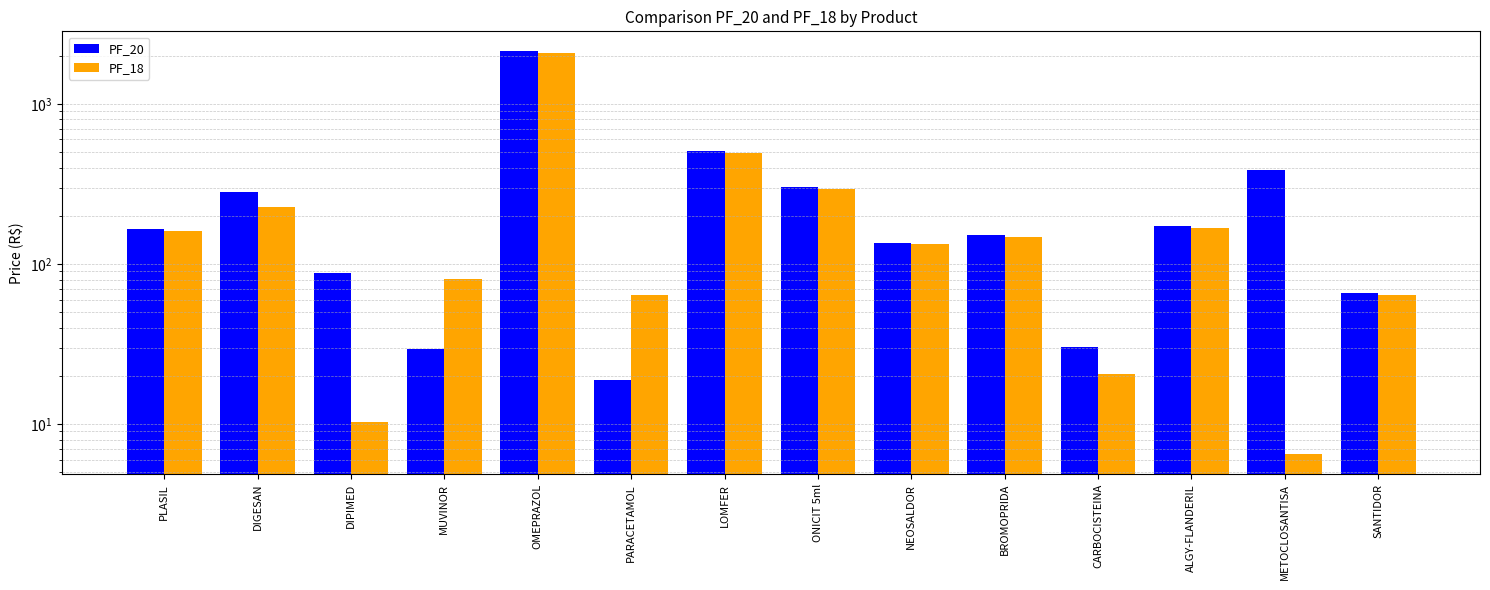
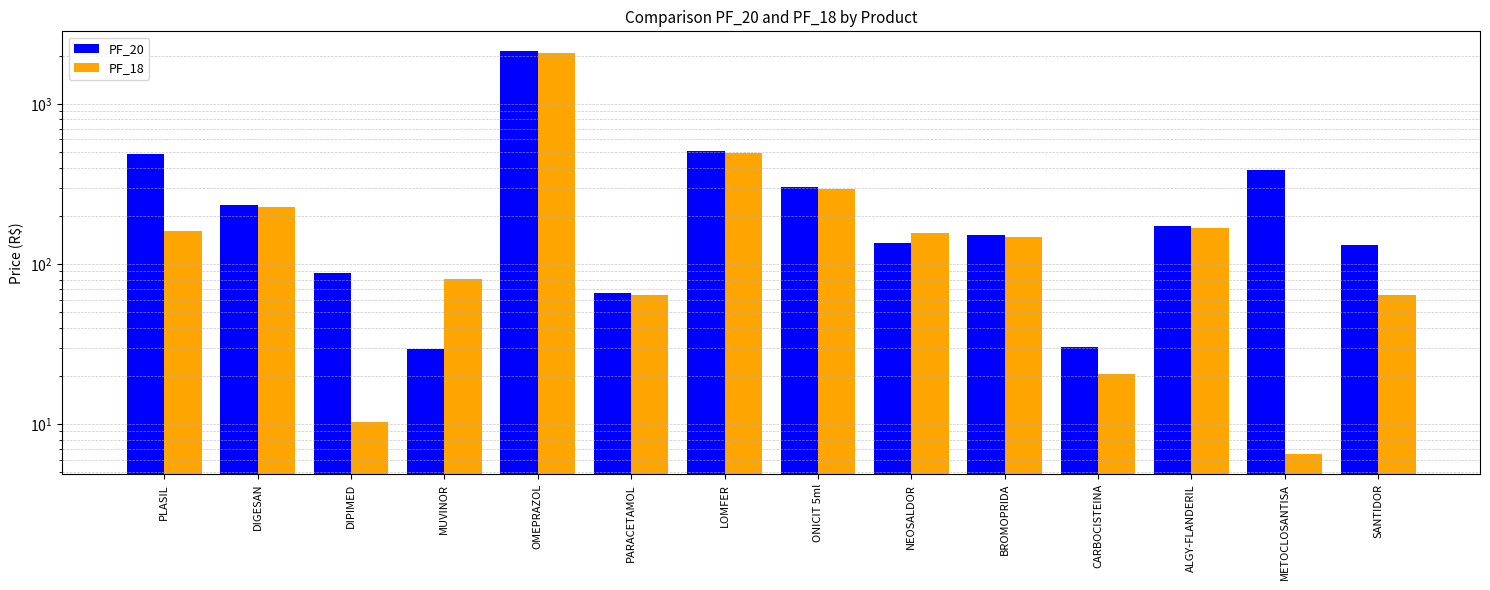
  {
    "PF_20": {
-     "PLASIL": 170,
-     "DIGESAN": 280,
+     "PLASIL": 490,
+     "DIGESAN": 230,
      "DIPIMED": 90,
      "MUVINOR": 30,
      "OMEPRAZOL": 2100,
-     "PARACETAMOL": 19,
+     "PARACETAMOL": 66,
      "LOMFER": 510,
      "ONICIT 5ml": 300,
      "NEOSALDOR": 140,
      "BROMOPRIDA": 150,
      "CARBOCISTEINA": 30,
      "ALGY-FLANDERIL": 170,
      "METOCLOSANTISA": 390,
-     "SANTIDOR": 66
+     "SANTIDOR": 130
    },
    "PF_18": {
      "PLASIL": 160,
      "DIGESAN": 230,
      "DIPIMED": 10,
      "MUVINOR": 80,
      "OMEPRAZOL": 2100,
      "PARACETAMOL": 64,
      "LOMFER": 490,
      "ONICIT 5ml": 290,
-     "NEOSALDOR": 130,
+     "NEOSALDOR": 160,
      "BROMOPRIDA": 150,
      "CARBOCISTEINA": 21,
      "ALGY-FLANDERIL": 170,
      "METOCLOSANTISA": 6.5,
      "SANTIDOR": 64
    }
  }
